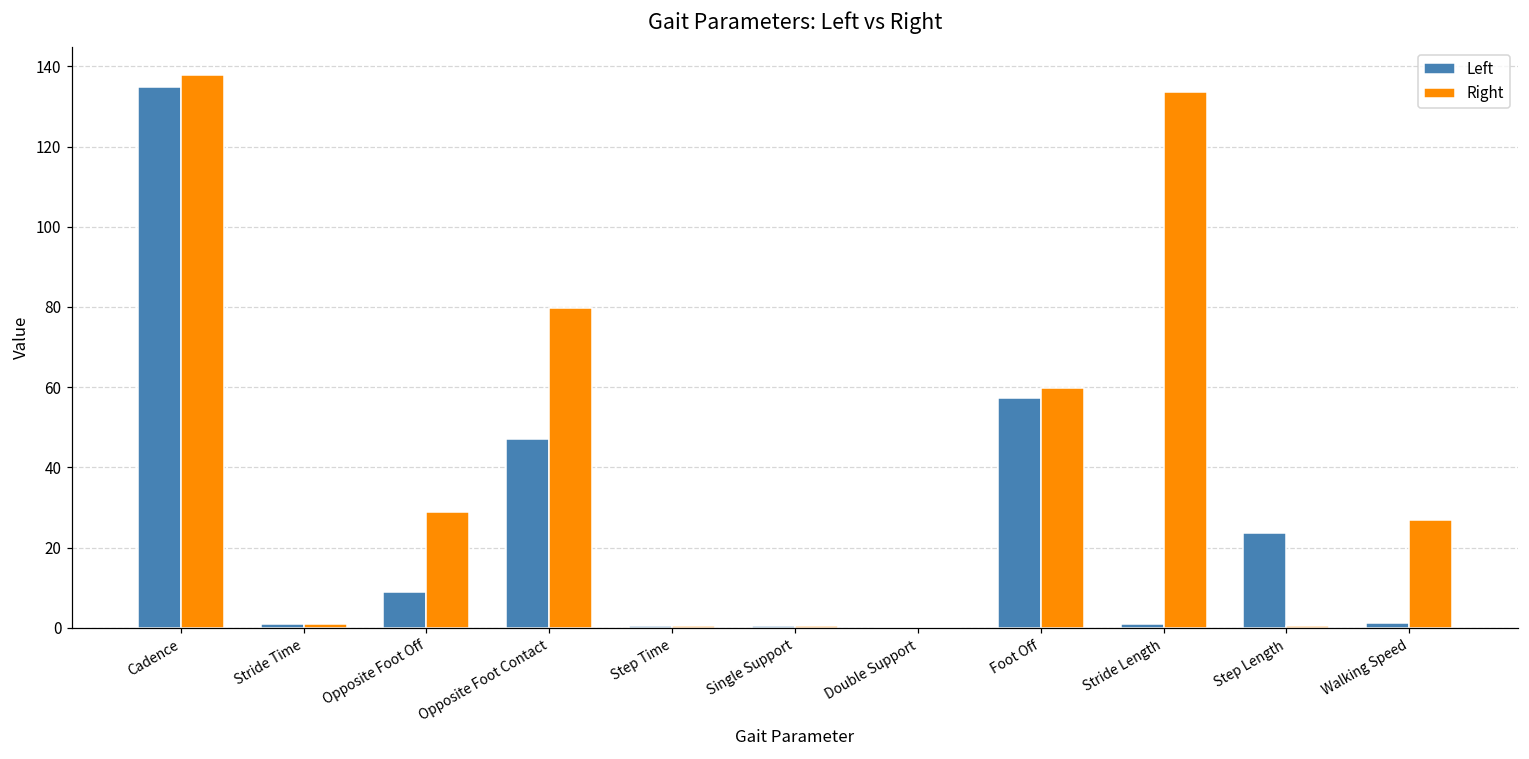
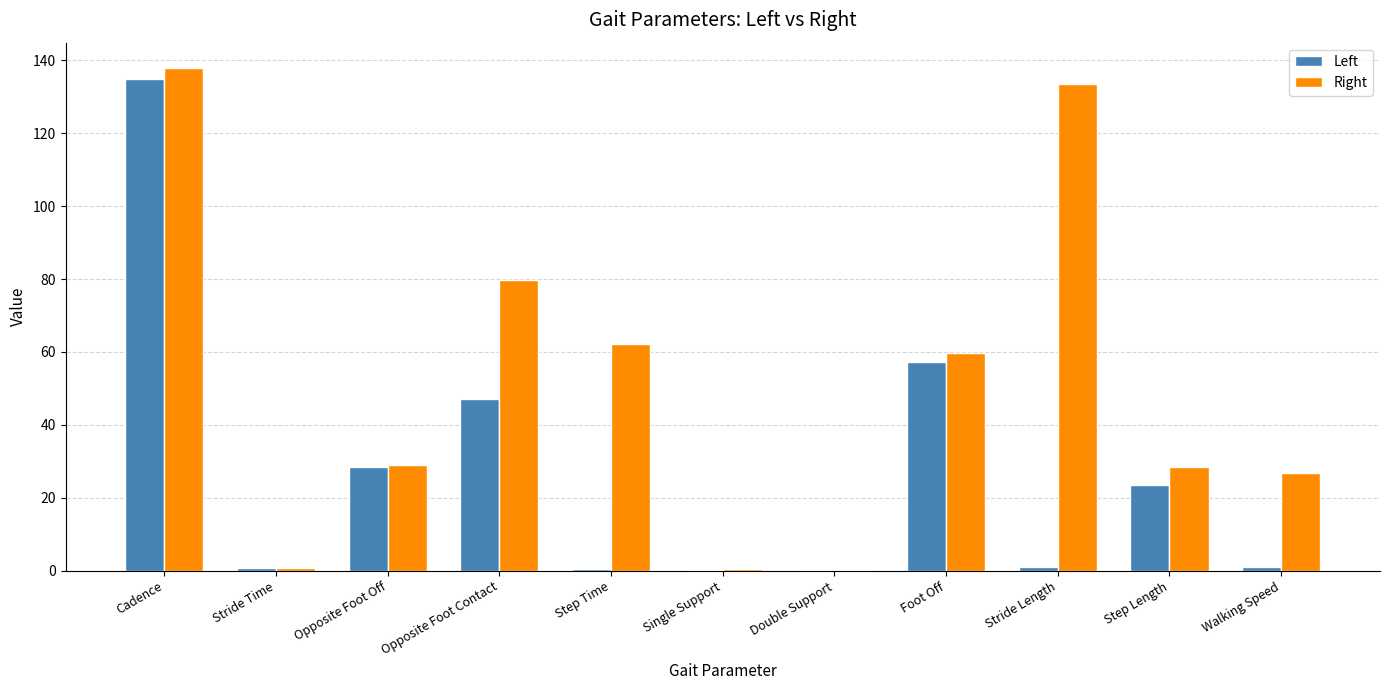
  {
    "Left": {
      "Cadence": 135,
      "Stride Time": 1,
-     "Opposite Foot Off": 9,
+     "Opposite Foot Off": 28,
      "Opposite Foot Contact": 47,
      "Foot Off": 57,
      "Stride Length": 1,
      "Step Length": 24,
      "Walking Speed": 1
    },
    "Right": {
      "Cadence": 138,
      "Stride Time": 1,
      "Opposite Foot Off": 29,
      "Opposite Foot Contact": 80,
-     "Step Time": 0,
+     "Step Time": 62,
      "Foot Off": 60,
      "Stride Length": 134,
-     "Step Length": 0,
+     "Step Length": 29,
      "Walking Speed": 27
    }
  }
